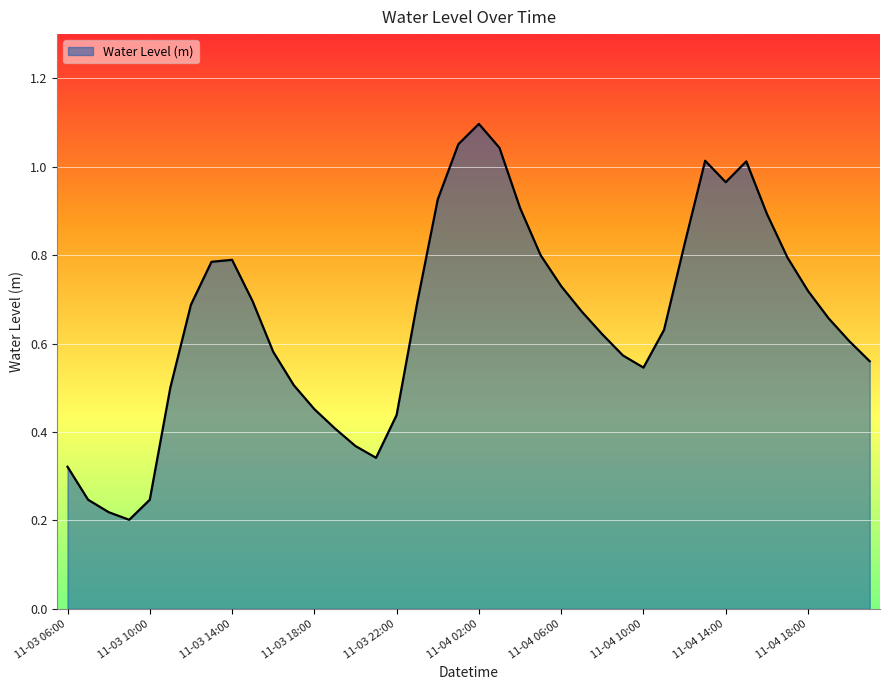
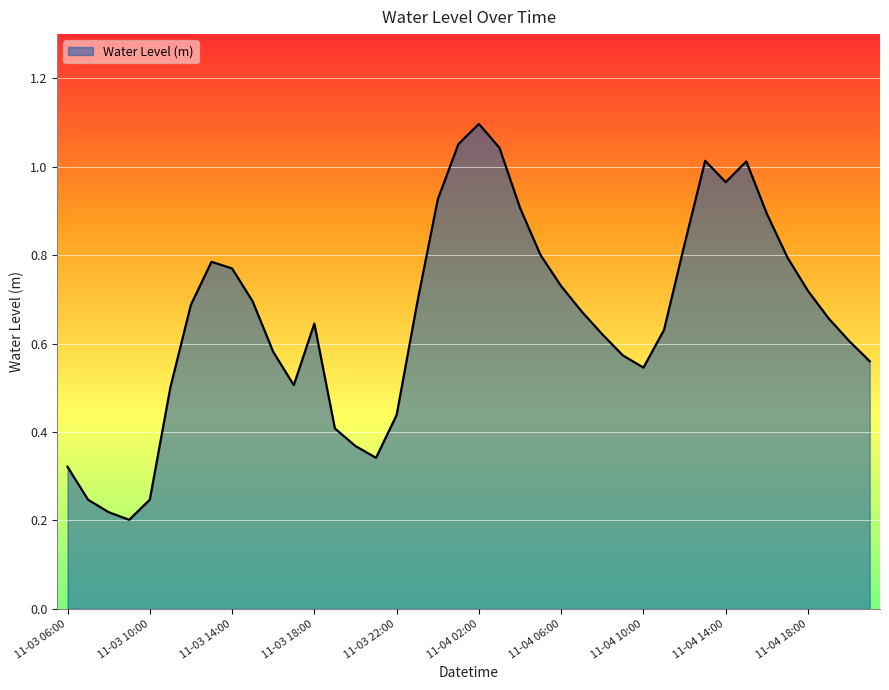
  {
    "11-03 06:00": 0.32,
    "11-03 10:00": 0.25,
-   "11-03 14:00": 0.79,
-   "11-03 18:00": 0.45,
+   "11-03 14:00": 0.77,
+   "11-03 18:00": 0.65,
    "11-03 22:00": 0.44,
    "11-04 02:00": 1.10,
    "11-04 06:00": 0.73,
    "11-04 10:00": 0.55,
    "11-04 14:00": 0.97,
    "11-04 18:00": 0.72
  }
